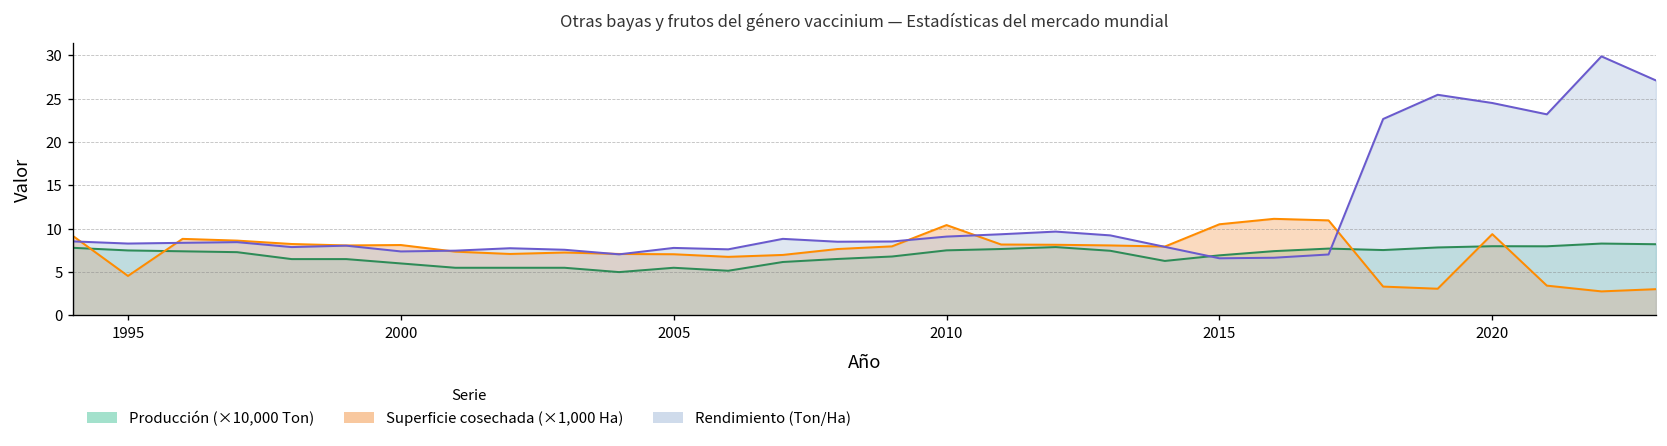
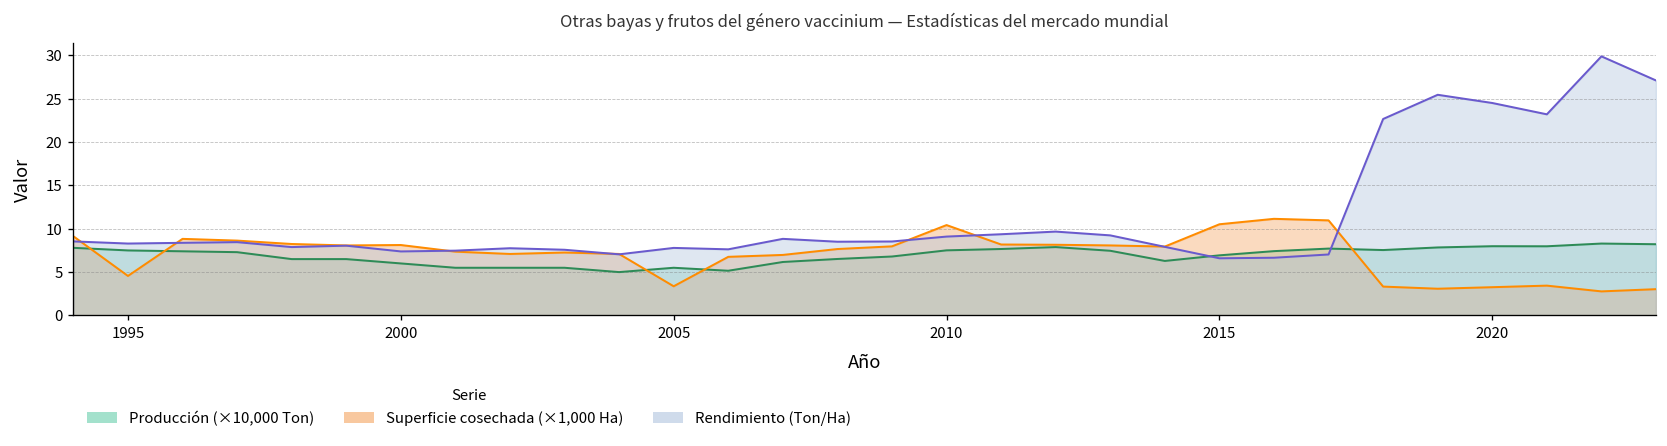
  {
    "Superficie cosechada (×1,000 Ha)": {
      "1995": 5,
      "2000": 8,
-     "2005": 7,
+     "2005": 3,
      "2010": 10,
      "2015": 11,
-     "2020": 9
+     "2020": 3
    }
  }
